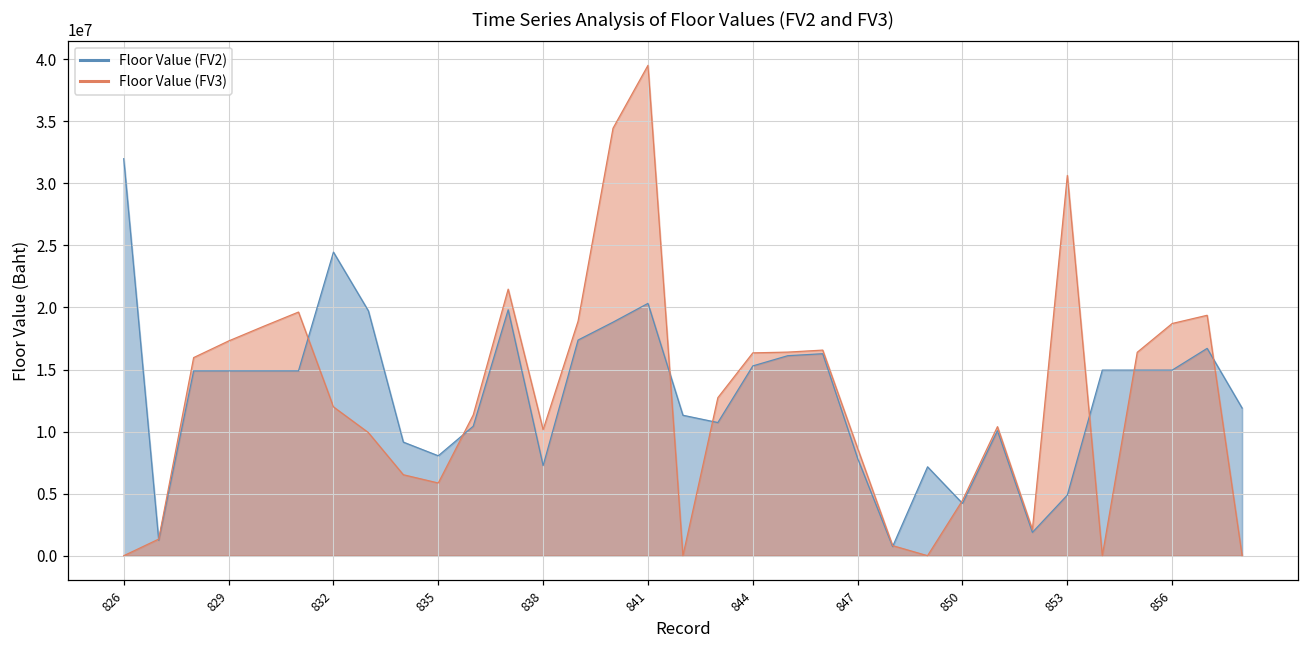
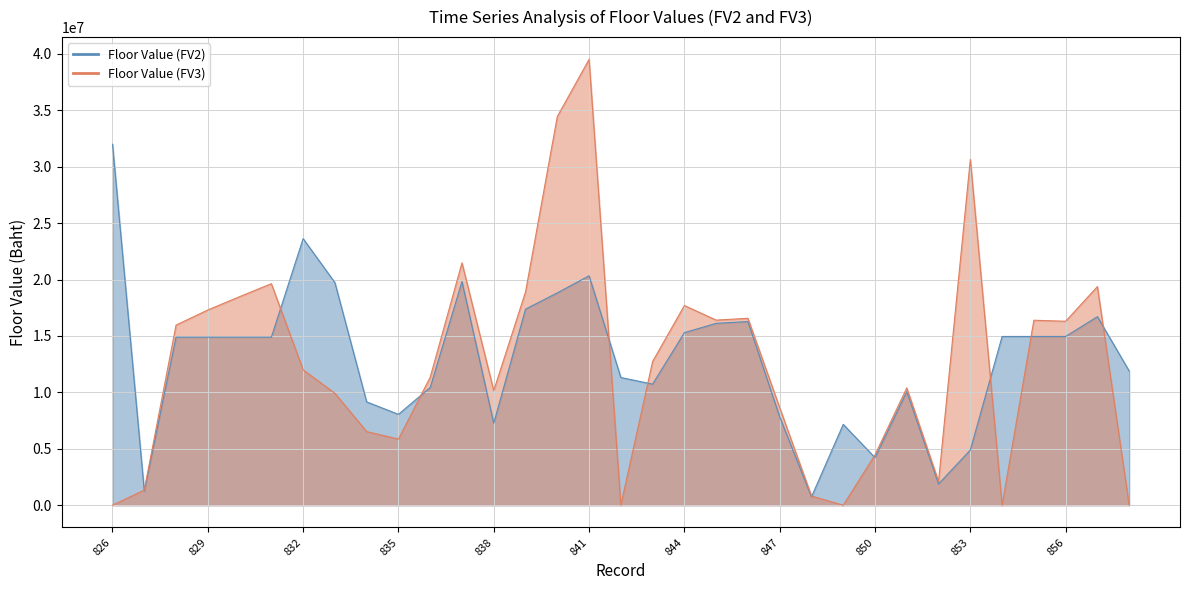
  {
    "Floor Value (FV2)": {
      "826": 32000000,
      "829": 14900000,
-     "832": 24500000,
+     "832": 23600000,
      "835": 8100000,
      "838": 7300000,
      "841": 20300000,
      "844": 15300000,
      "847": 7800000,
      "850": 4200000,
      "853": 4900000,
      "856": 15000000
    },
    "Floor Value (FV3)": {
      "826": 0,
      "829": 17300000,
      "832": 12000000,
      "835": 5900000,
      "838": 10200000,
      "841": 39500000,
-     "844": 16300000,
+     "844": 17700000,
      "847": 8600000,
      "850": 4500000,
      "853": 30600000,
-     "856": 18700000
+     "856": 16300000
    }
  }
